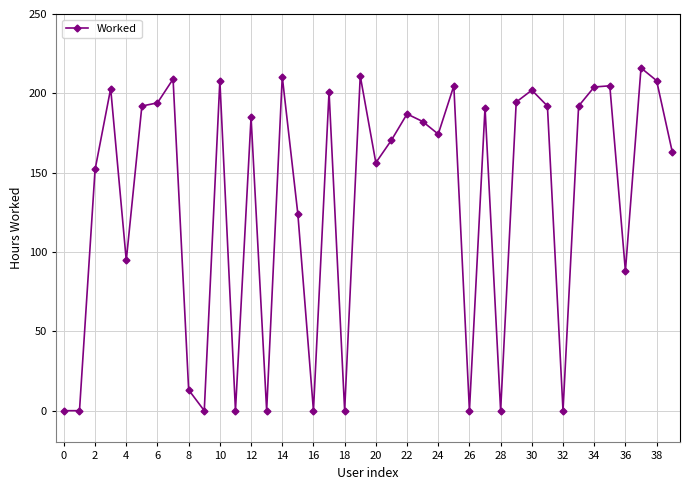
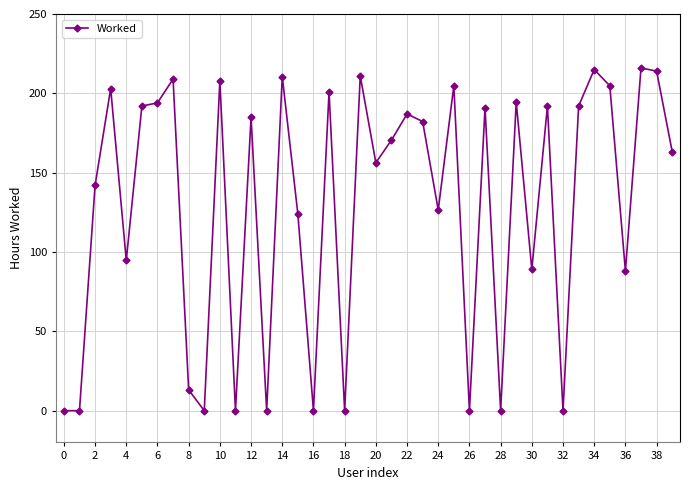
  {
    "0": 0,
-   "2": 152,
+   "2": 142,
    "4": 95,
    "6": 194,
    "8": 13,
    "10": 208,
    "12": 185,
    "14": 211,
    "16": 0,
    "18": 0,
    "20": 156,
    "22": 187,
-   "24": 174,
+   "24": 127,
    "26": 0,
    "28": 0,
-   "30": 202,
+   "30": 89,
    "32": 0,
-   "34": 204,
+   "34": 215,
    "36": 88,
-   "38": 208
+   "38": 214
  }
